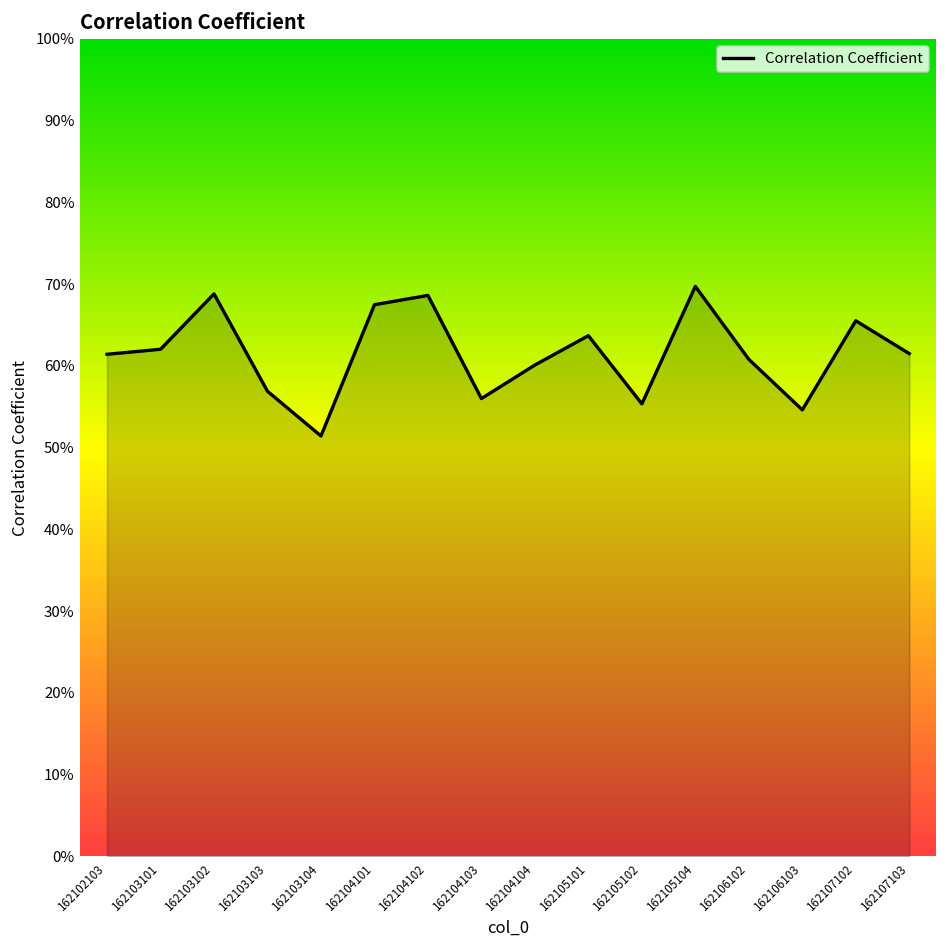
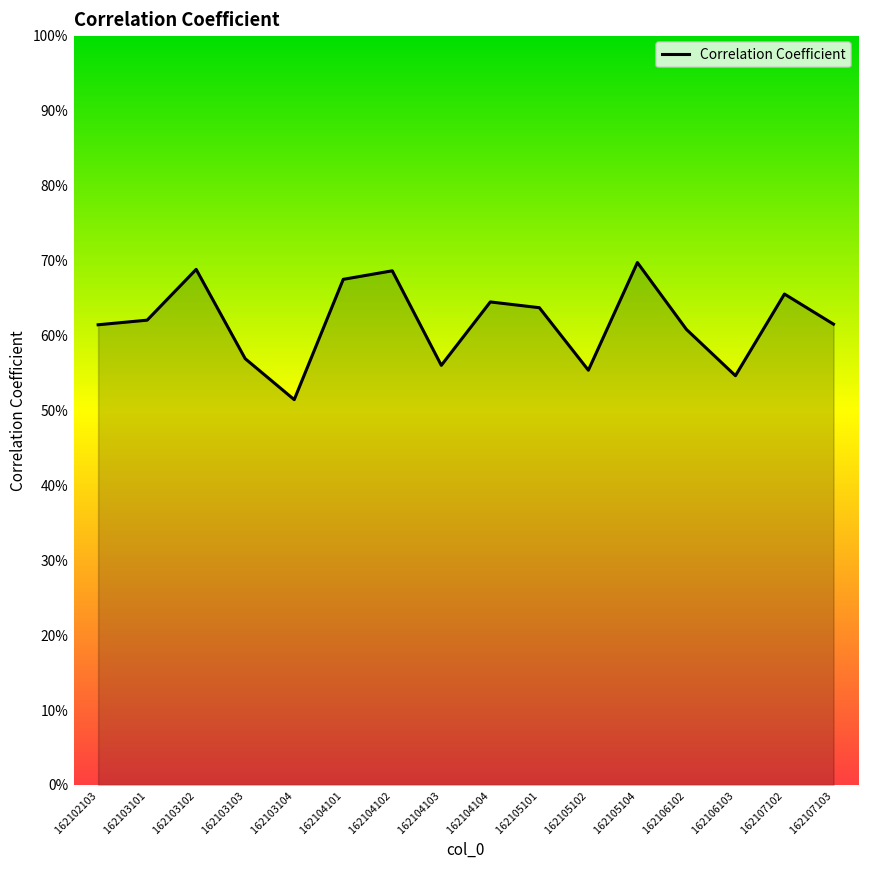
  {
    "162102103": "61%",
    "162103101": "62%",
    "162103102": "69%",
    "162103103": "57%",
    "162103104": "51%",
    "162104101": "67%",
    "162104102": "69%",
    "162104103": "56%",
-   "162104104": "60%",
+   "162104104": "64%",
    "162105101": "64%",
    "162105102": "55%",
    "162105104": "70%",
    "162106102": "61%",
    "162106103": "55%",
    "162107102": "66%",
    "162107103": "61%"
  }
